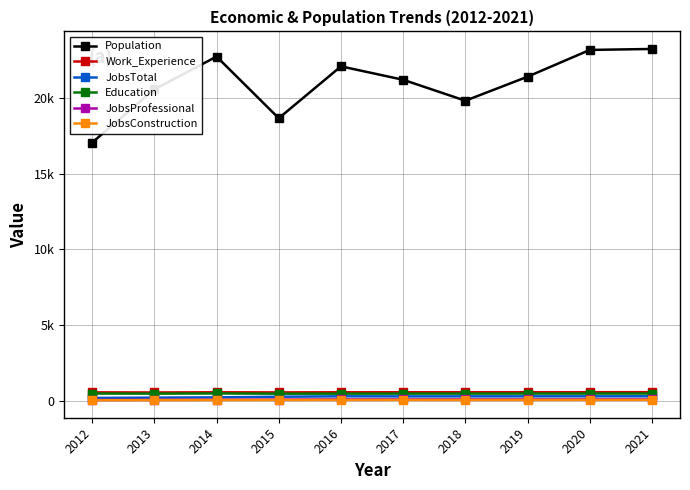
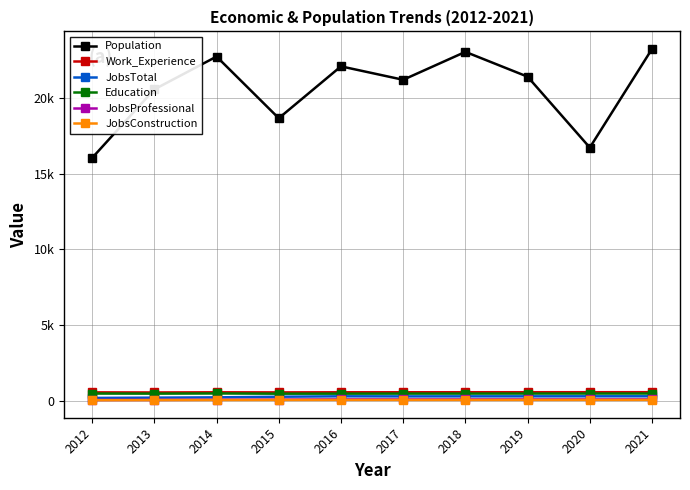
  {
    "Population": {
-     "2012": 17000,
+     "2012": 16000,
      "2014": 22700,
      "2015": 18700,
      "2016": 22100,
      "2017": 21200,
-     "2018": 19800,
+     "2018": 23000,
      "2019": 21400,
-     "2020": 23200,
+     "2020": 16700,
      "2021": 23200
    },
    "JobsTotal": {
      "2015": 300,
      "2016": 300,
      "2017": 300,
      "2018": 300,
      "2019": 300,
      "2020": 300,
      "2021": 300
    }
  }
